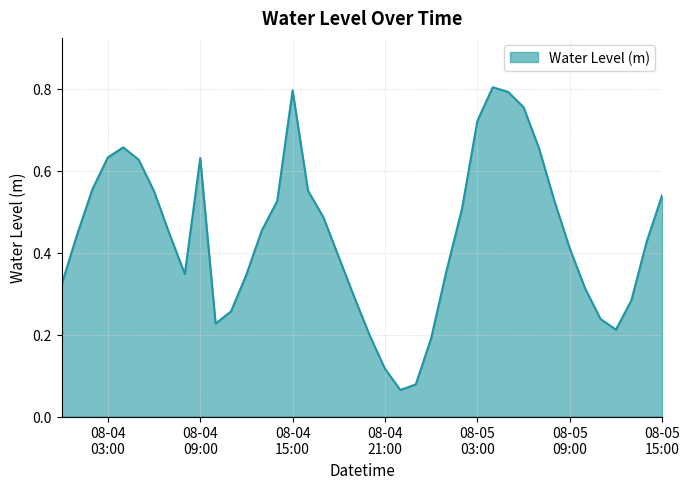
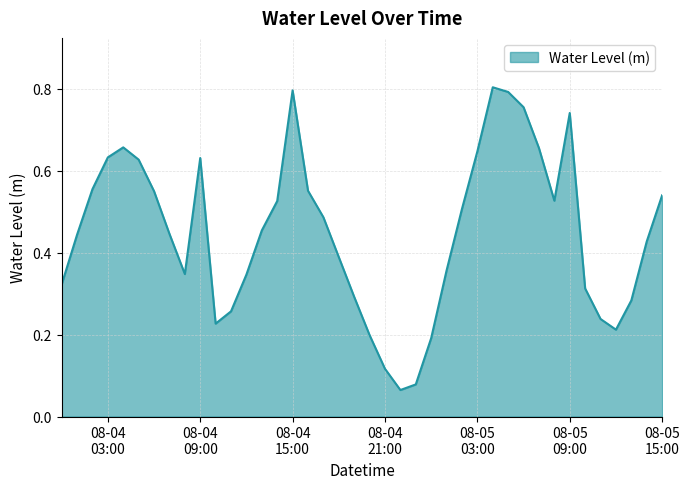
  {
    "08-04 03:00": 0.63,
    "08-04 09:00": 0.63,
    "08-04 15:00": 0.80,
    "08-04 21:00": 0.12,
-   "08-05 03:00": 0.72,
-   "08-05 09:00": 0.41,
+   "08-05 03:00": 0.65,
+   "08-05 09:00": 0.74,
    "08-05 15:00": 0.54
  }
